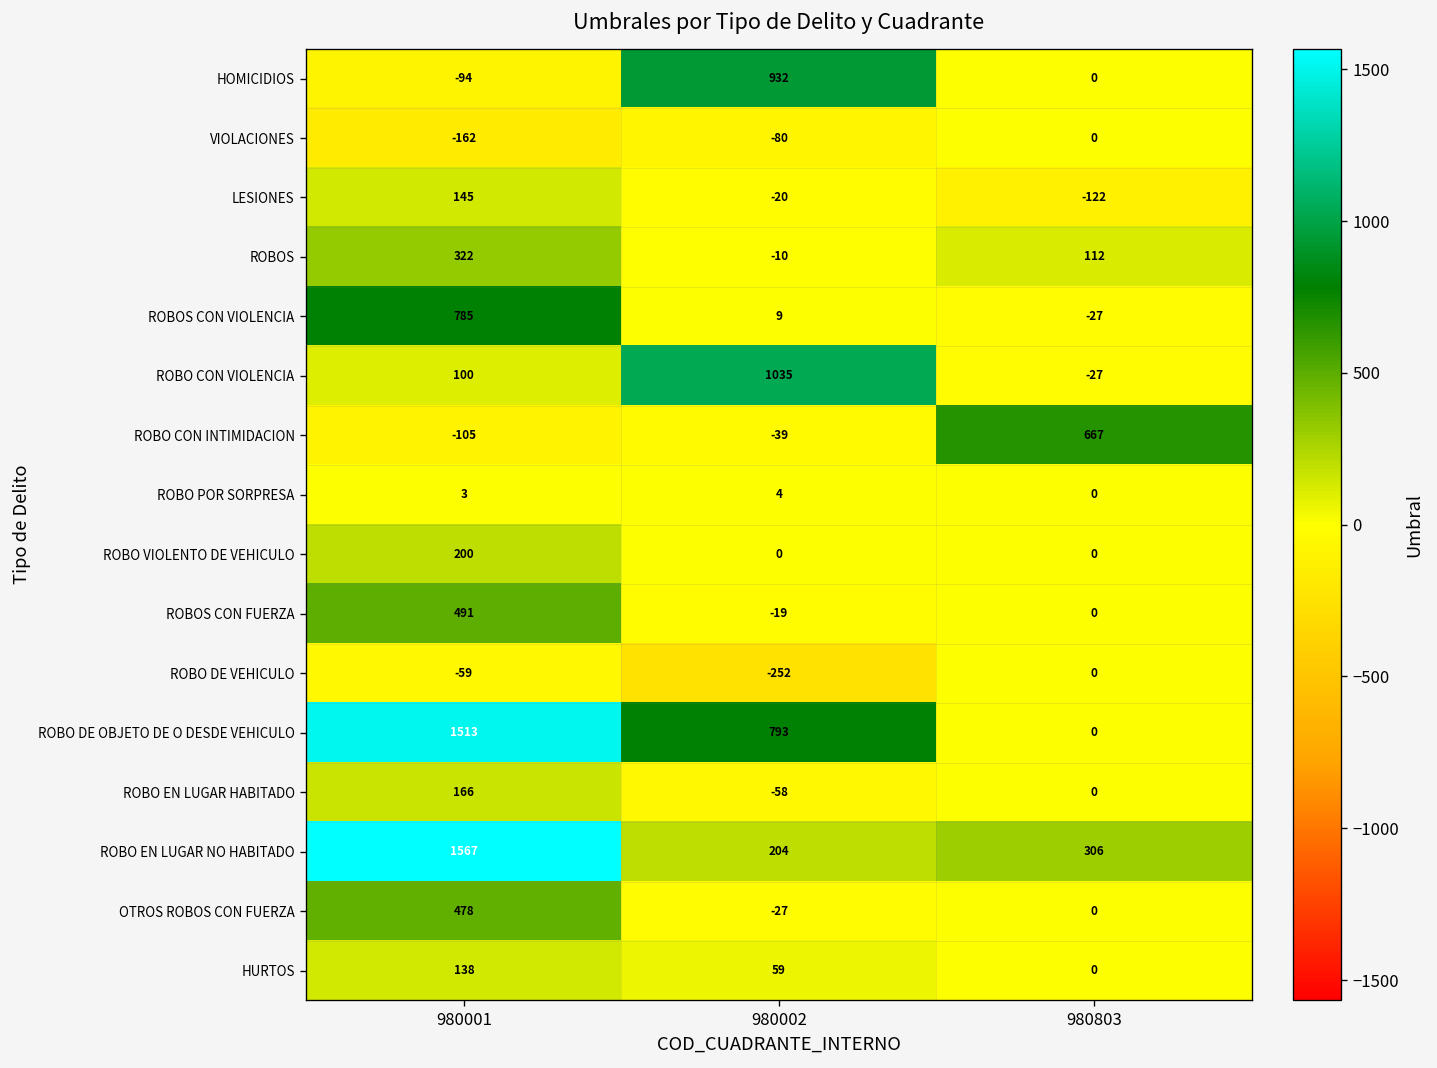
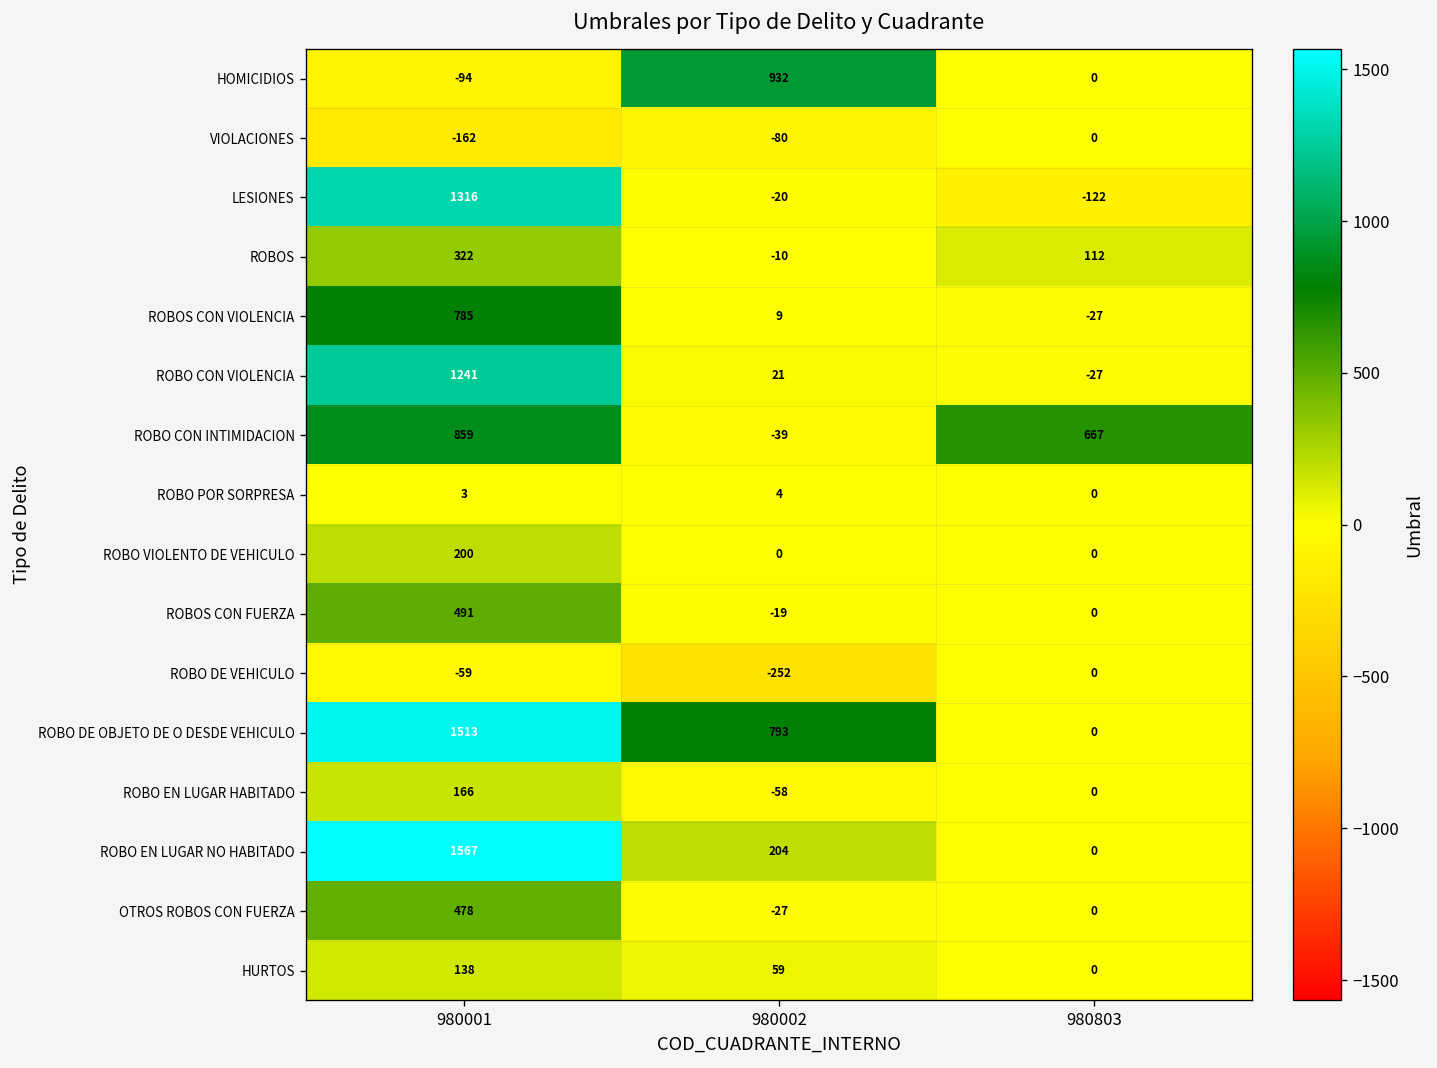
  {
    "HOMICIDIOS": {
      "980001": -94,
      "980002": 932,
      "980803": 0
    },
    "VIOLACIONES": {
      "980001": -162,
      "980002": -80,
      "980803": 0
    },
    "LESIONES": {
-     "980001": 145,
+     "980001": 1316,
      "980002": -20,
      "980803": -122
    },
    "ROBOS": {
      "980001": 322,
      "980002": -10,
      "980803": 112
    },
    "ROBOS CON VIOLENCIA": {
      "980001": 785,
      "980002": 9,
      "980803": -27
    },
    "ROBO CON VIOLENCIA": {
-     "980001": 100,
-     "980002": 1035,
+     "980001": 1241,
+     "980002": 21,
      "980803": -27
    },
    "ROBO CON INTIMIDACION": {
-     "980001": -105,
+     "980001": 859,
      "980002": -39,
      "980803": 667
    },
    "ROBO POR SORPRESA": {
      "980001": 3,
      "980002": 4,
      "980803": 0
    },
    "ROBO VIOLENTO DE VEHICULO": {
      "980001": 200,
      "980002": 0,
      "980803": 0
    },
    "ROBOS CON FUERZA": {
      "980001": 491,
      "980002": -19,
      "980803": 0
    },
    "ROBO DE VEHICULO": {
      "980001": -59,
      "980002": -252,
      "980803": 0
    },
    "ROBO DE OBJETO DE O DESDE VEHICULO": {
      "980001": 1513,
      "980002": 793,
      "980803": 0
    },
    "ROBO EN LUGAR HABITADO": {
      "980001": 166,
      "980002": -58,
      "980803": 0
    },
    "ROBO EN LUGAR NO HABITADO": {
      "980001": 1567,
      "980002": 204,
-     "980803": 306
+     "980803": 0
    },
    "OTROS ROBOS CON FUERZA": {
      "980001": 478,
      "980002": -27,
      "980803": 0
    },
    "HURTOS": {
      "980001": 138,
      "980002": 59,
      "980803": 0
    }
  }
